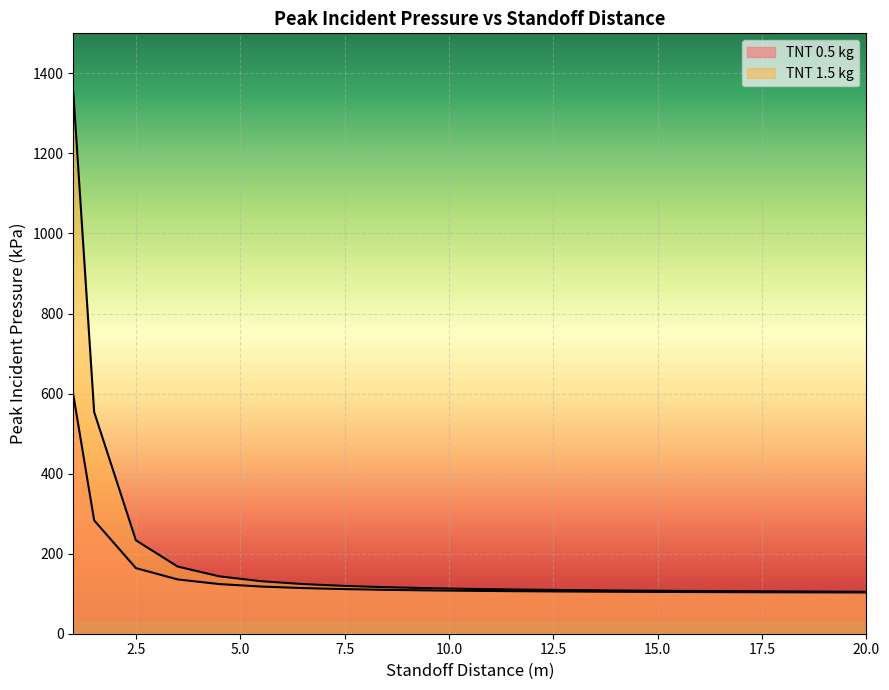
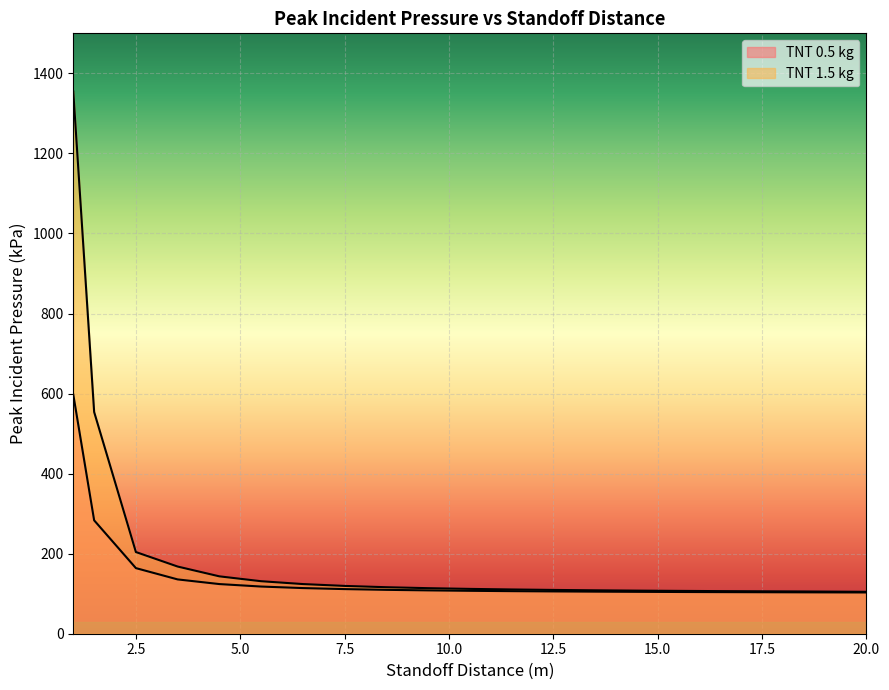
  {
    "TNT 0.5 kg": {
      "2.5": 160,
      "7.5": 110
    },
    "TNT 1.5 kg": {
-     "2.5": 230,
+     "2.5": 200,
      "7.5": 120
    }
  }
